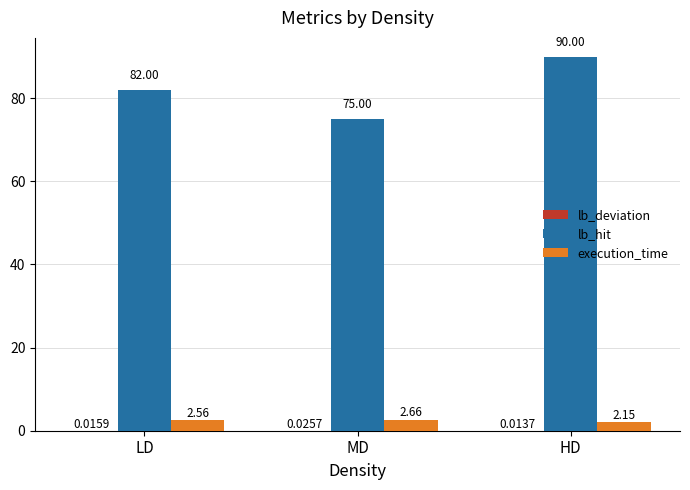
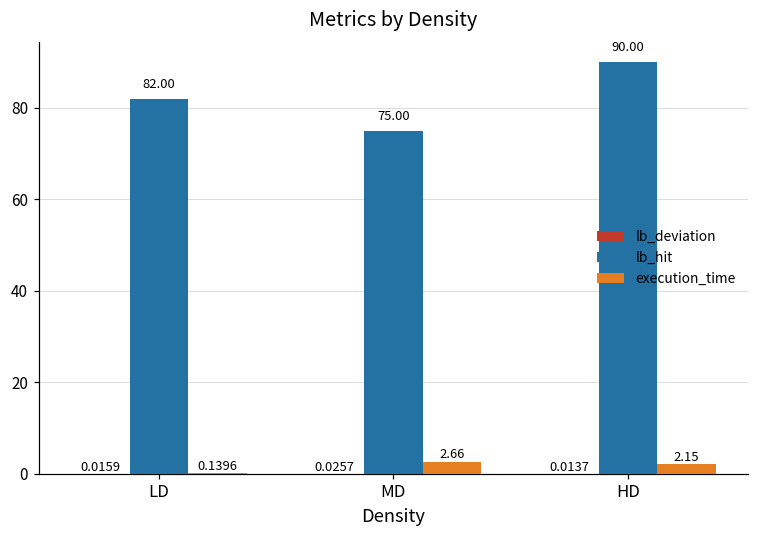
  {
    "lb_deviation": {
      "LD": 0.0159,
      "MD": 0.0257,
      "HD": 0.0137
    },
    "lb_hit": {
      "LD": 82.00,
      "MD": 75.00,
      "HD": 90.00
    },
    "execution_time": {
-     "LD": 2.56,
+     "LD": 0.1396,
      "MD": 2.66,
      "HD": 2.15
    }
  }
